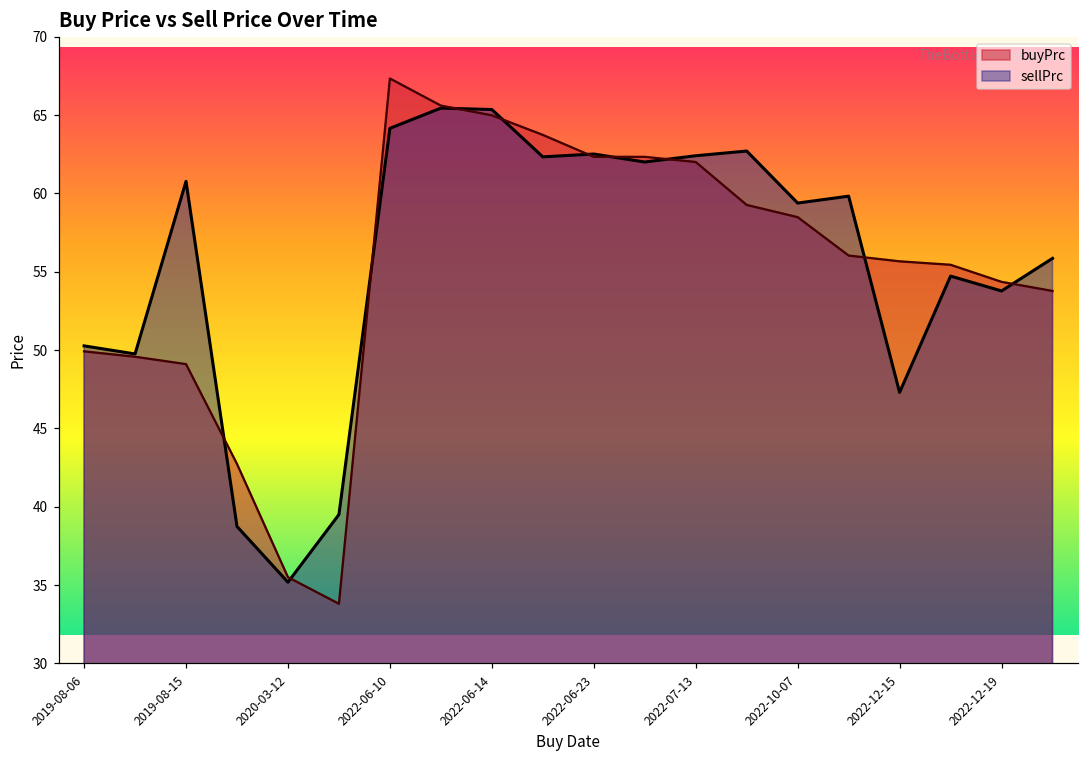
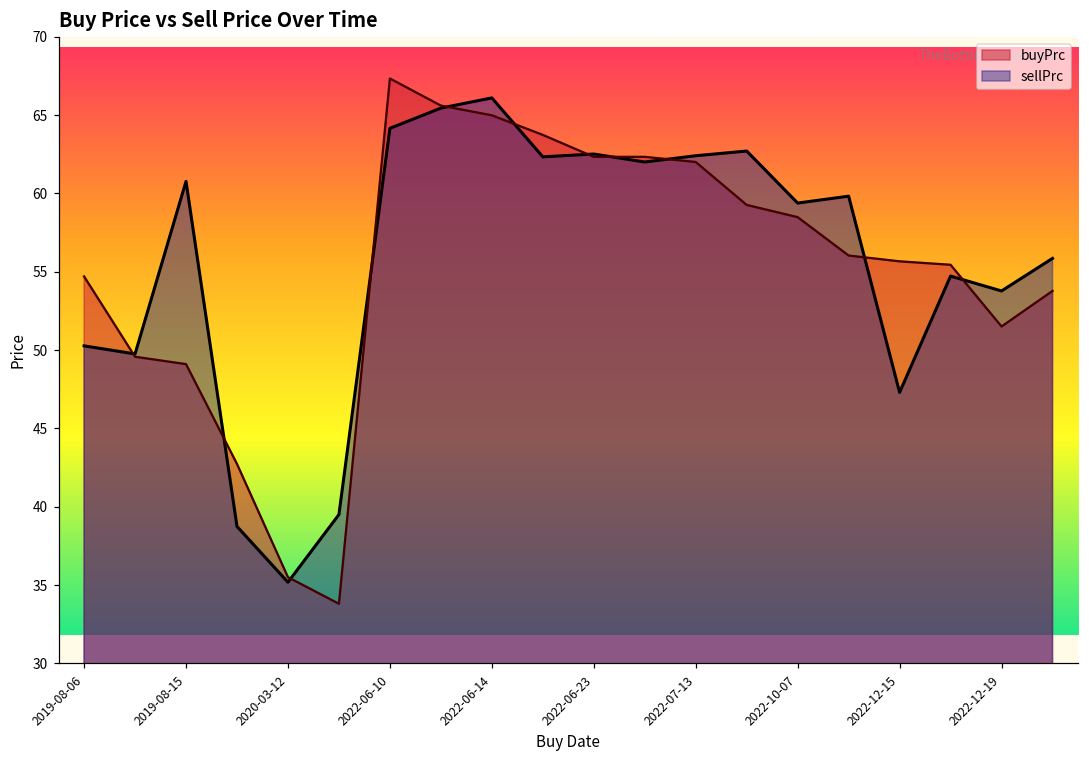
  {
    "buyPrc": {
-     "2019-08-06": 49.9,
+     "2019-08-06": 54.7,
      "2019-08-15": 49.1,
      "2020-03-12": 35.5,
      "2022-06-10": 67.3,
      "2022-06-14": 65.0,
      "2022-06-23": 62.3,
      "2022-07-13": 62.0,
      "2022-10-07": 58.5,
      "2022-12-15": 55.7,
-     "2022-12-19": 54.3
+     "2022-12-19": 51.5
    },
    "sellPrc": {
      "2019-08-06": 50.3,
      "2019-08-15": 60.8,
      "2020-03-12": 35.2,
      "2022-06-10": 64.2,
-     "2022-06-14": 65.3,
+     "2022-06-14": 66.1,
      "2022-06-23": 62.5,
      "2022-07-13": 62.4,
      "2022-10-07": 59.4,
      "2022-12-15": 47.3,
      "2022-12-19": 53.8
    }
  }
